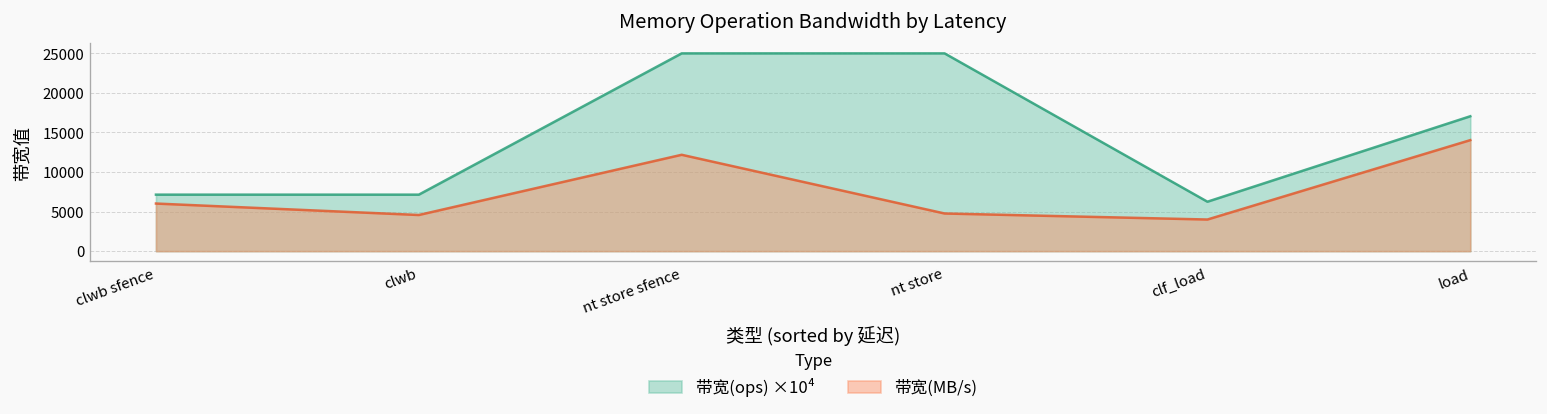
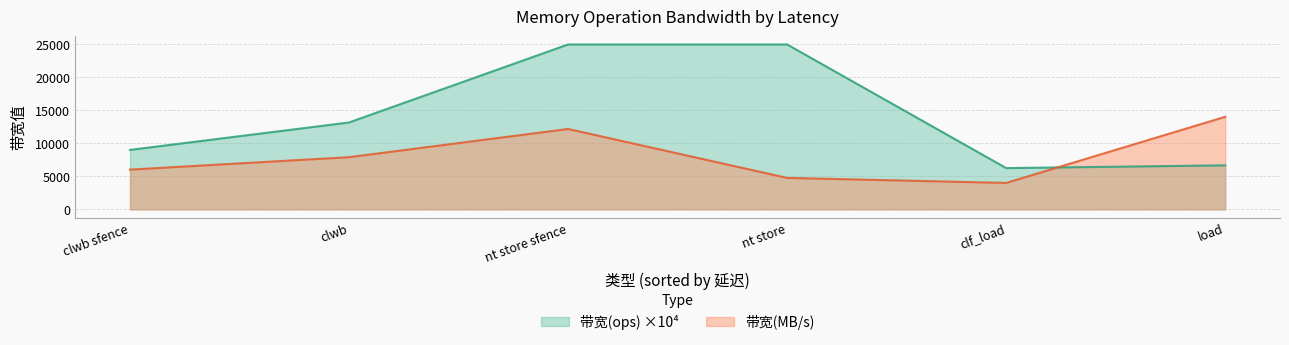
  {
    "带宽(ops) ×10⁴": {
-     "clwb sfence": 7000,
-     "clwb": 7000,
+     "clwb sfence": 9000,
+     "clwb": 13000,
      "nt store sfence": 25000,
      "nt store": 25000,
      "clf_load": 6000,
-     "load": 17000
+     "load": 7000
    },
    "带宽(MB/s)": {
      "clwb sfence": 6000,
-     "clwb": 5000,
+     "clwb": 8000,
      "nt store sfence": 12000,
      "nt store": 5000,
      "clf_load": 4000,
      "load": 14000
    }
  }
